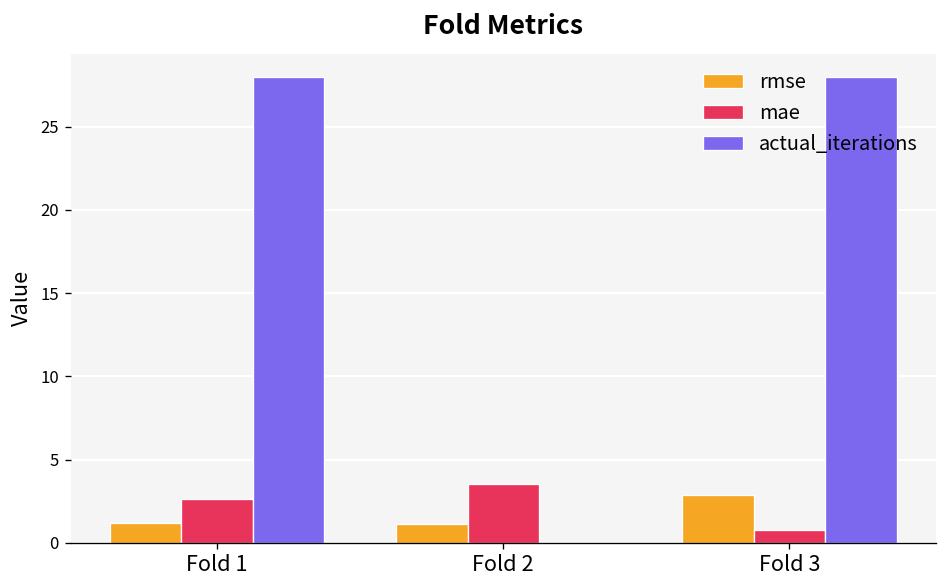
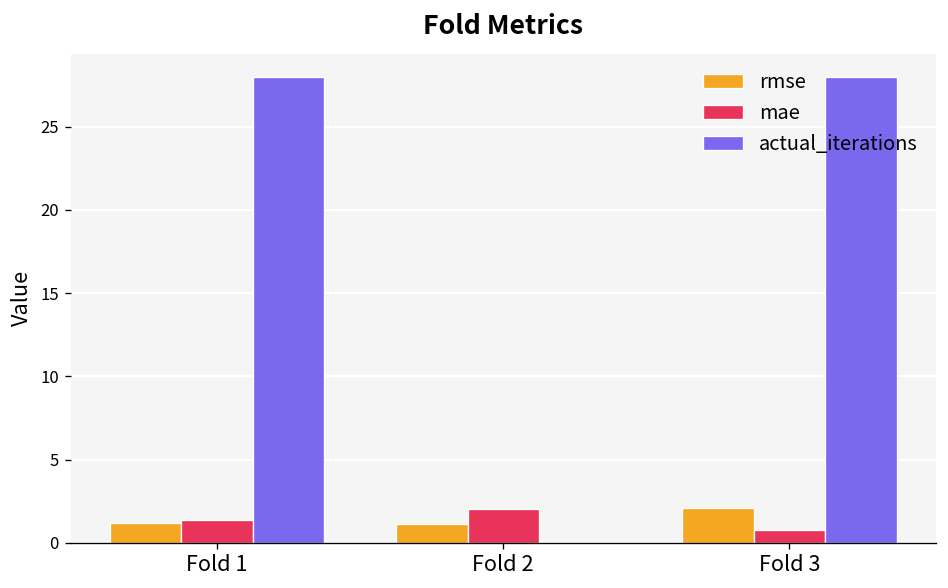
  {
    "rmse": {
      "Fold 1": 1.2,
      "Fold 2": 1.1,
-     "Fold 3": 2.9
+     "Fold 3": 2.1
    },
    "mae": {
-     "Fold 1": 2.6,
-     "Fold 2": 3.5,
+     "Fold 1": 1.4,
+     "Fold 2": 2.0,
      "Fold 3": 0.7
    },
    "actual_iterations": {
      "Fold 1": 28.0,
      "Fold 2": 0.0,
      "Fold 3": 28.0
    }
  }
